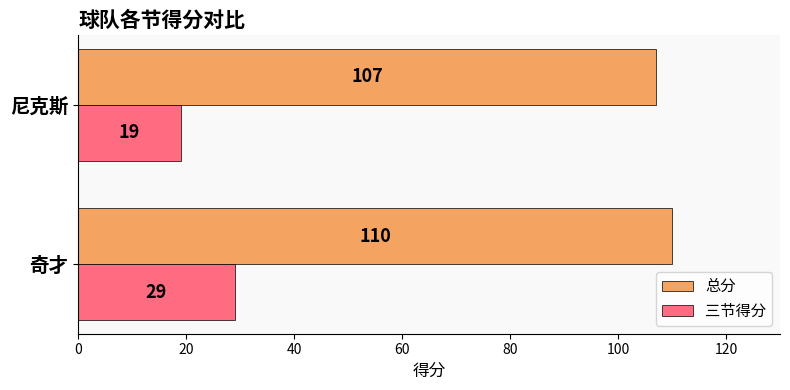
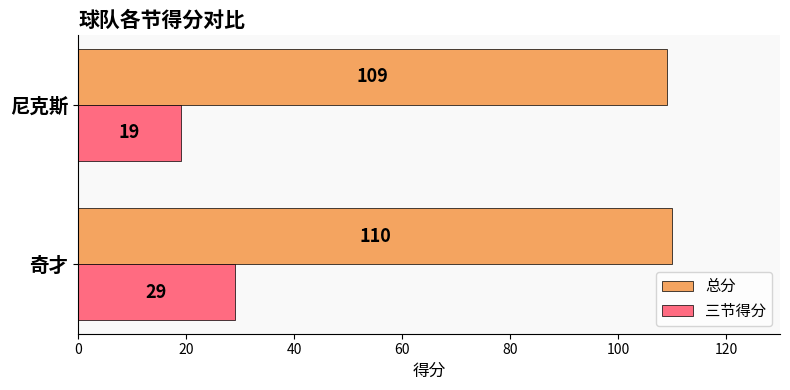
  {
    "总分": {
-     "尼克斯": 107,
+     "尼克斯": 109,
      "奇才": 110
    },
    "三节得分": {
      "尼克斯": 19,
      "奇才": 29
    }
  }
